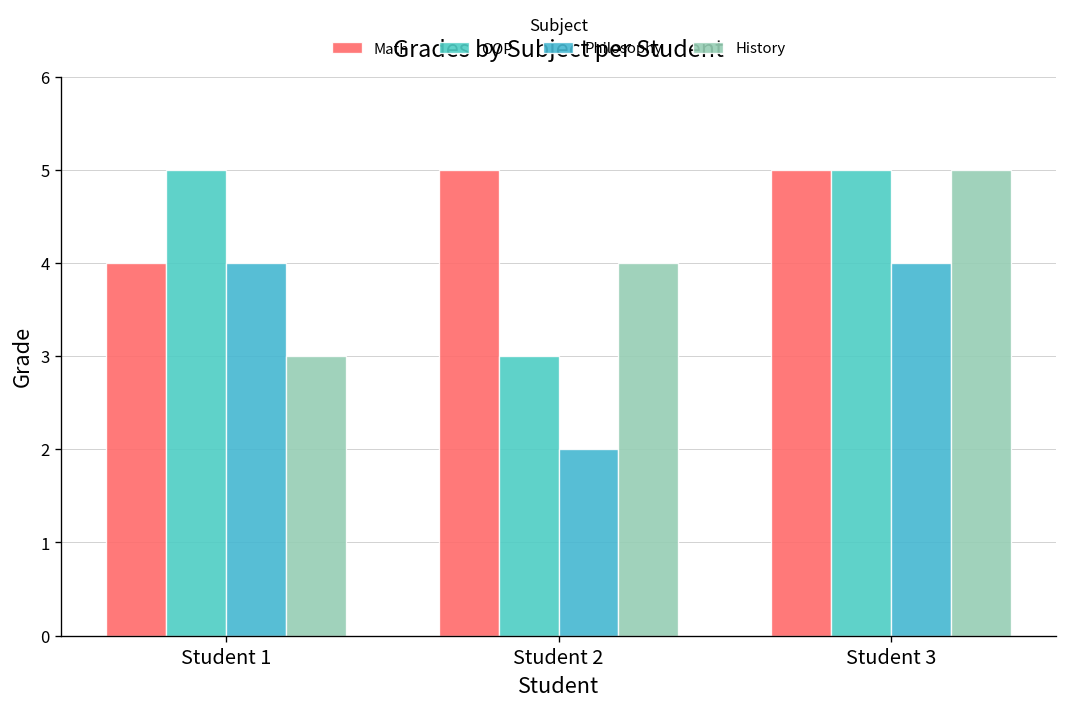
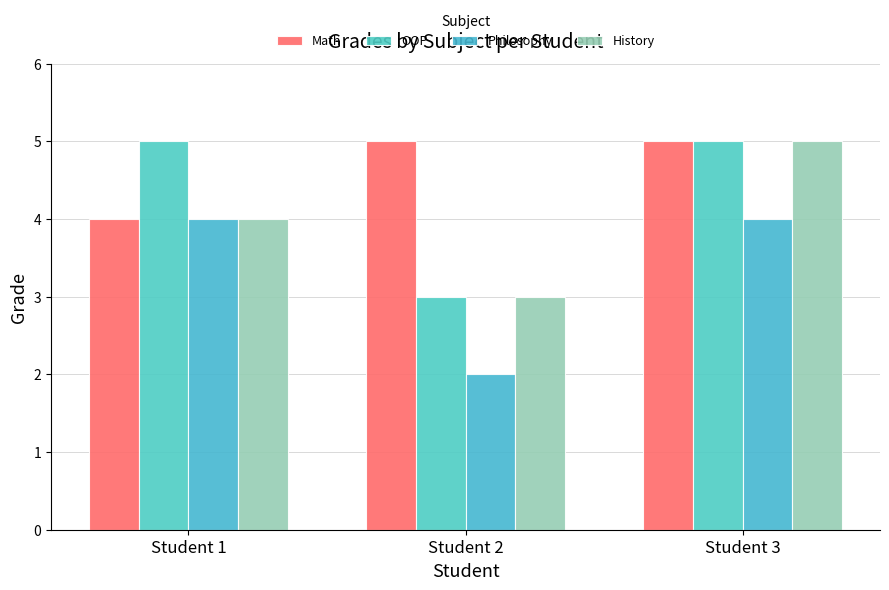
  {
    "Math": {
      "Student 1": 4,
      "Student 2": 5,
      "Student 3": 5
    },
    "History": {
-     "Student 1": 3,
-     "Student 2": 4,
+     "Student 1": 4,
+     "Student 2": 3,
      "Student 3": 5
    }
  }
